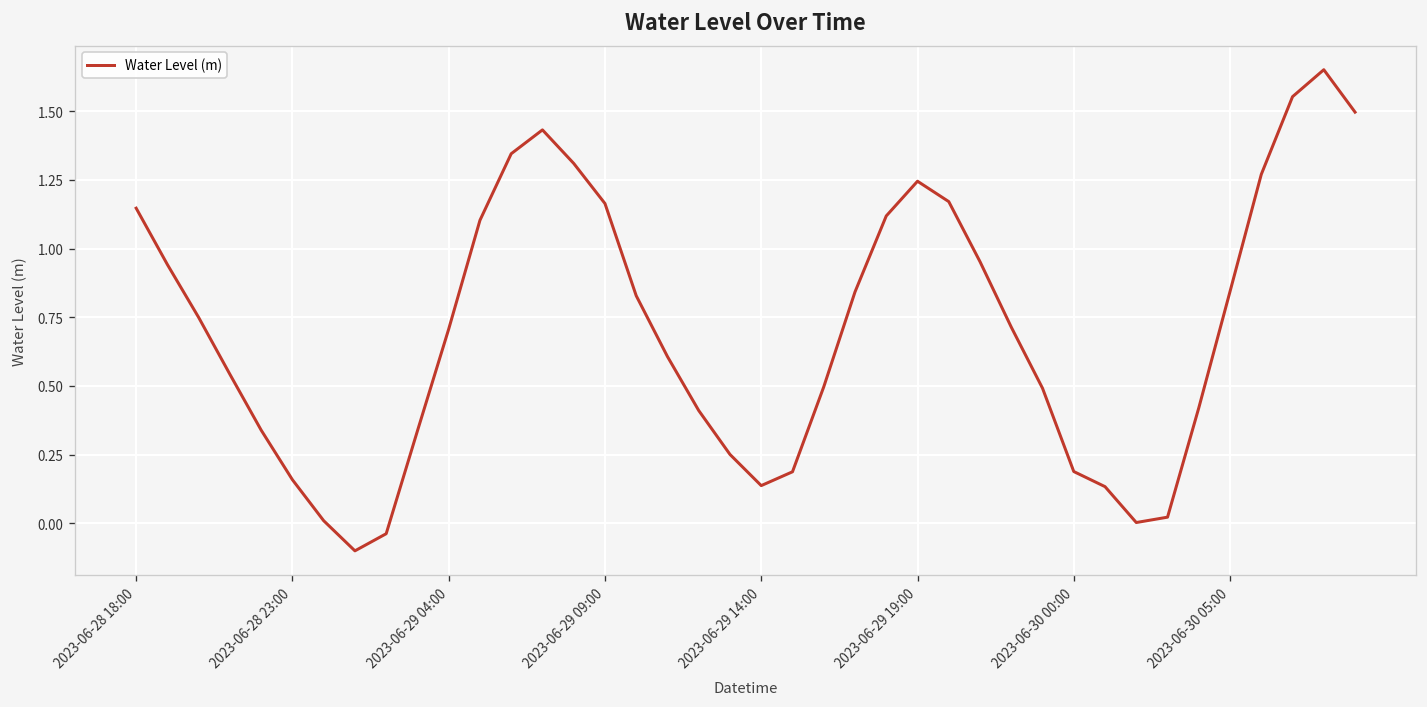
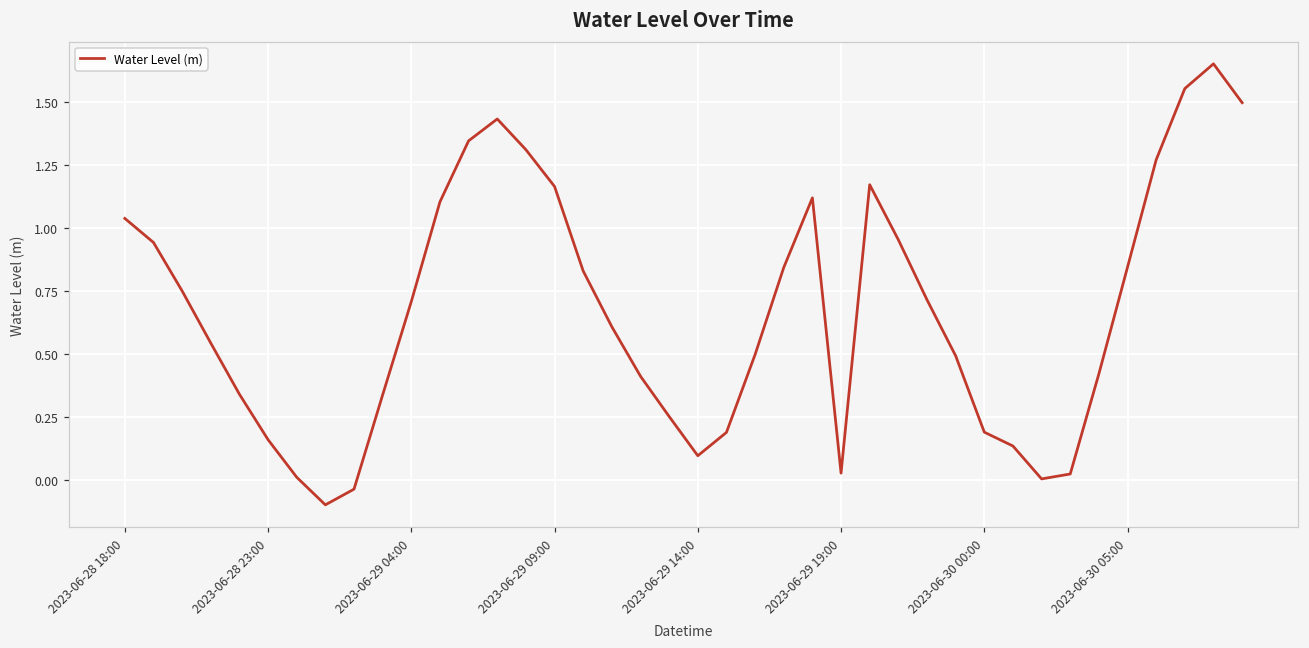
  {
-   "2023-06-28 18:00": 1.15,
+   "2023-06-28 18:00": 1.04,
    "2023-06-28 23:00": 0.16,
    "2023-06-29 04:00": 0.71,
    "2023-06-29 09:00": 1.16,
-   "2023-06-29 14:00": 0.14,
-   "2023-06-29 19:00": 1.24,
+   "2023-06-29 14:00": 0.09,
+   "2023-06-29 19:00": 0.03,
    "2023-06-30 00:00": 0.19,
    "2023-06-30 05:00": 0.84
  }
